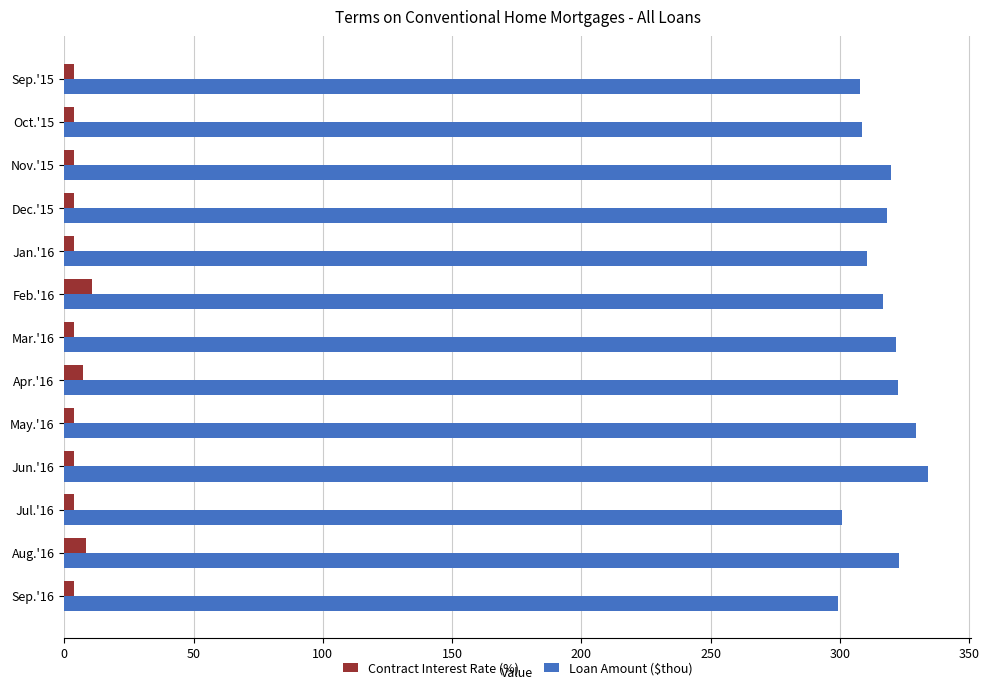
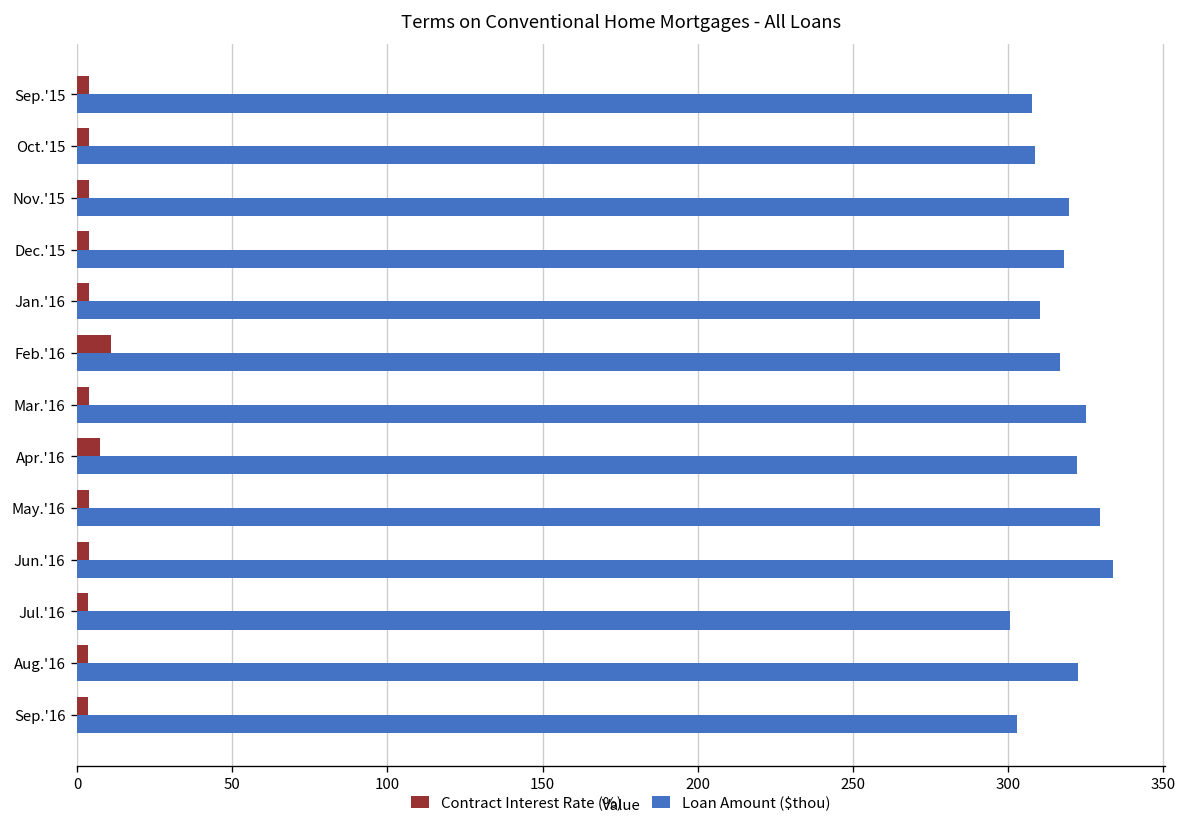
  {
    "Contract Interest Rate (%)": {
      "Sep.'15": 4,
      "Oct.'15": 4,
      "Nov.'15": 4,
      "Dec.'15": 4,
      "Jan.'16": 4,
      "Feb.'16": 11,
      "Mar.'16": 4,
      "Apr.'16": 7,
      "May.'16": 4,
      "Jun.'16": 4,
      "Jul.'16": 4,
-     "Aug.'16": 8,
+     "Aug.'16": 4,
      "Sep.'16": 4
    },
    "Loan Amount ($thou)": {
      "Sep.'15": 308,
      "Oct.'15": 309,
      "Nov.'15": 320,
      "Dec.'15": 318,
      "Jan.'16": 310,
      "Feb.'16": 317,
-     "Mar.'16": 322,
+     "Mar.'16": 325,
      "Apr.'16": 322,
      "May.'16": 330,
      "Jun.'16": 334,
      "Jul.'16": 301,
      "Aug.'16": 323,
-     "Sep.'16": 299
+     "Sep.'16": 303
    }
  }
